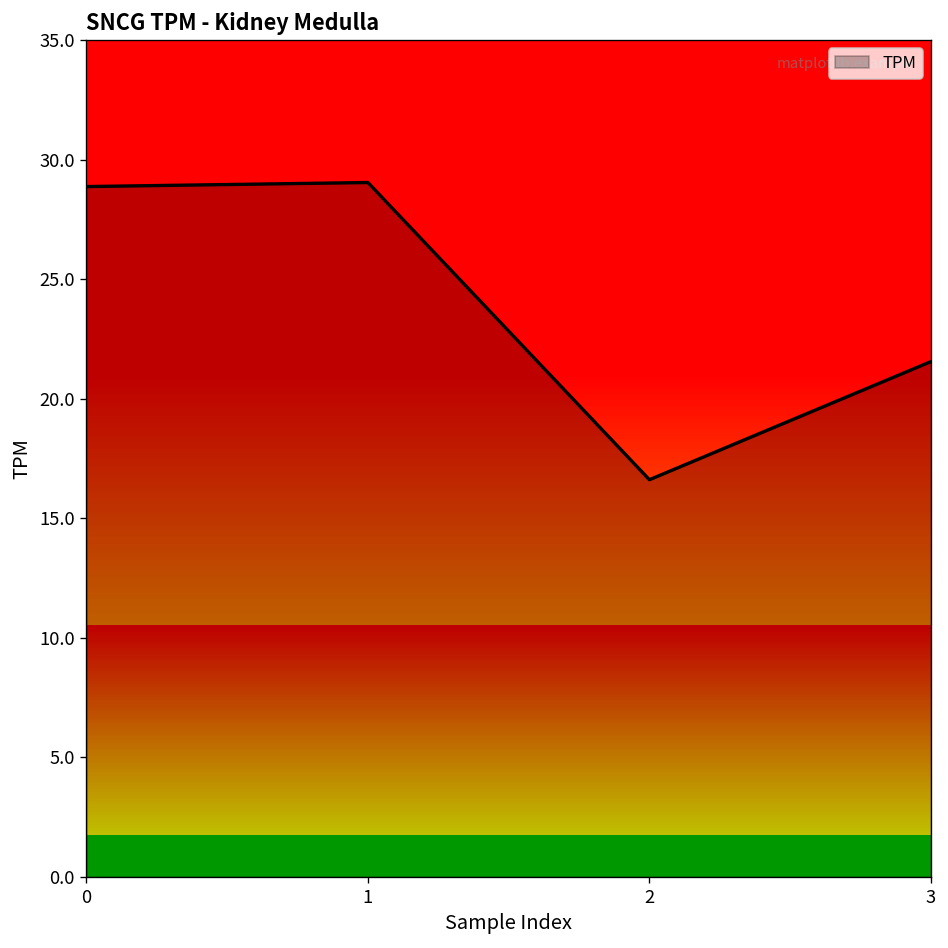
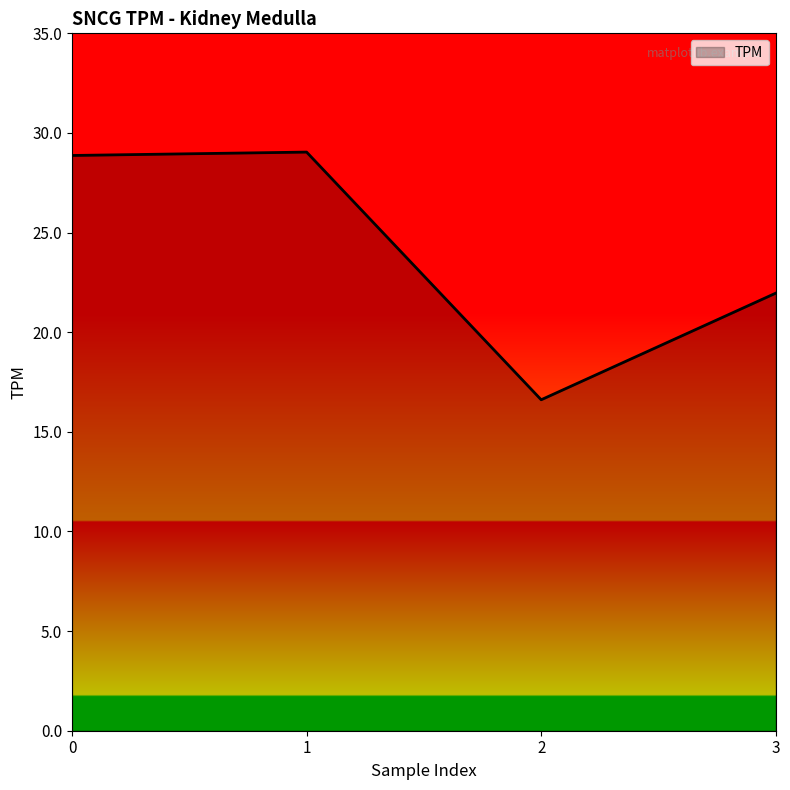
  {
    "0": 28.9,
    "1": 29.0,
    "2": 16.6,
-   "3": 21.6
+   "3": 22.0
  }
